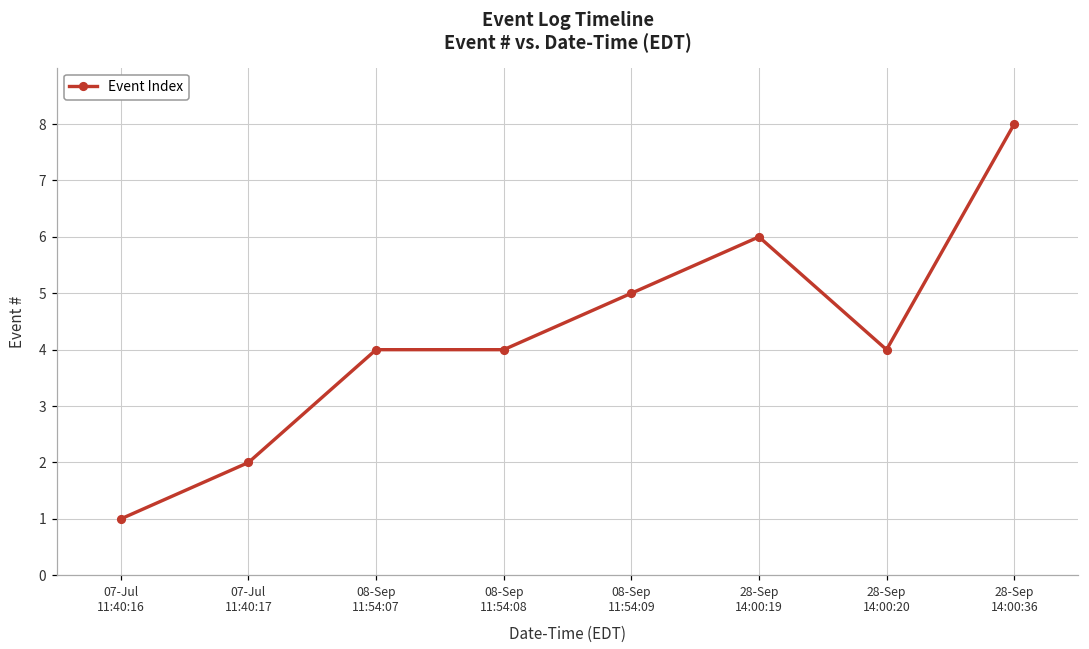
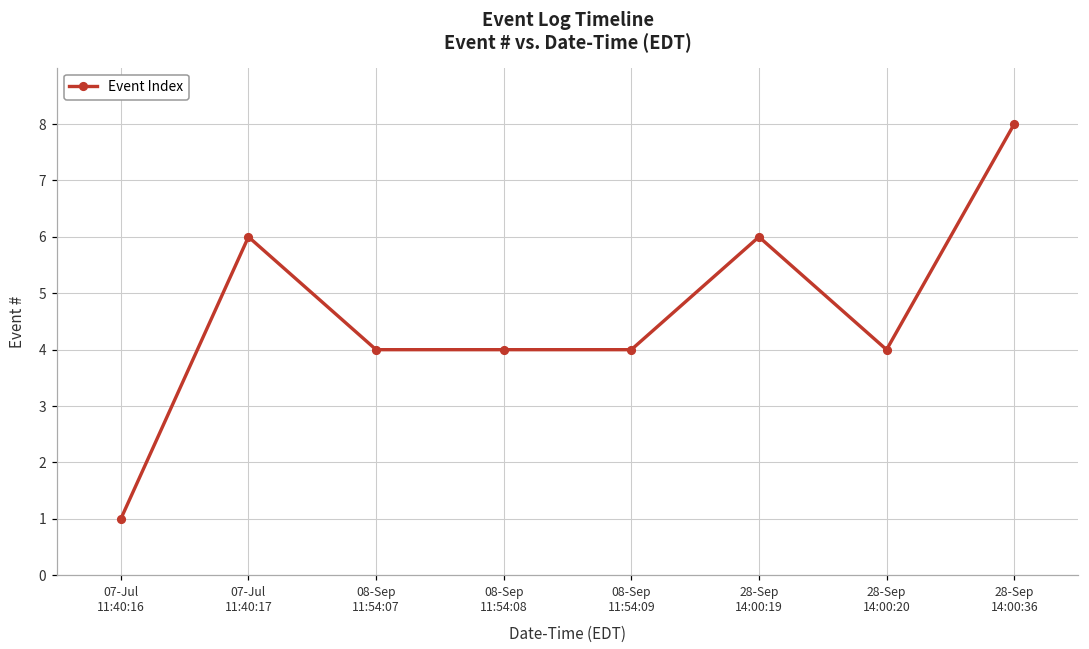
  {
    "07-Jul 11:40:16": 1,
-   "07-Jul 11:40:17": 2,
+   "07-Jul 11:40:17": 6,
    "08-Sep 11:54:07": 4,
    "08-Sep 11:54:08": 4,
-   "08-Sep 11:54:09": 5,
+   "08-Sep 11:54:09": 4,
    "28-Sep 14:00:19": 6,
    "28-Sep 14:00:20": 4,
    "28-Sep 14:00:36": 8
  }
